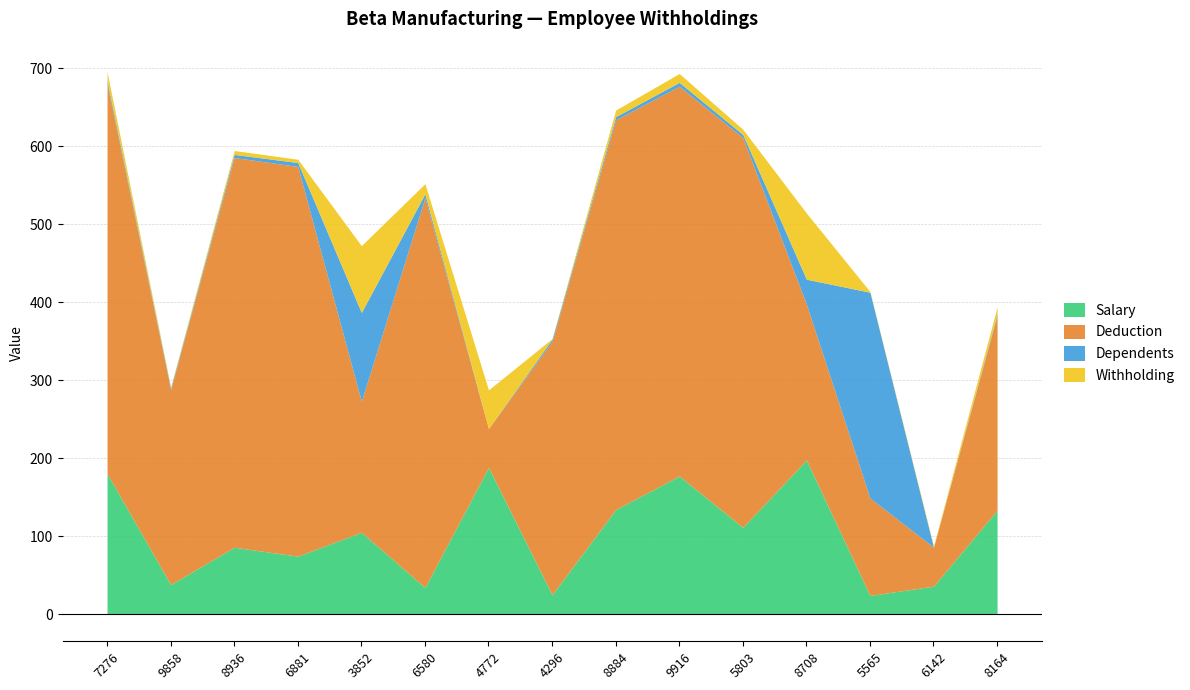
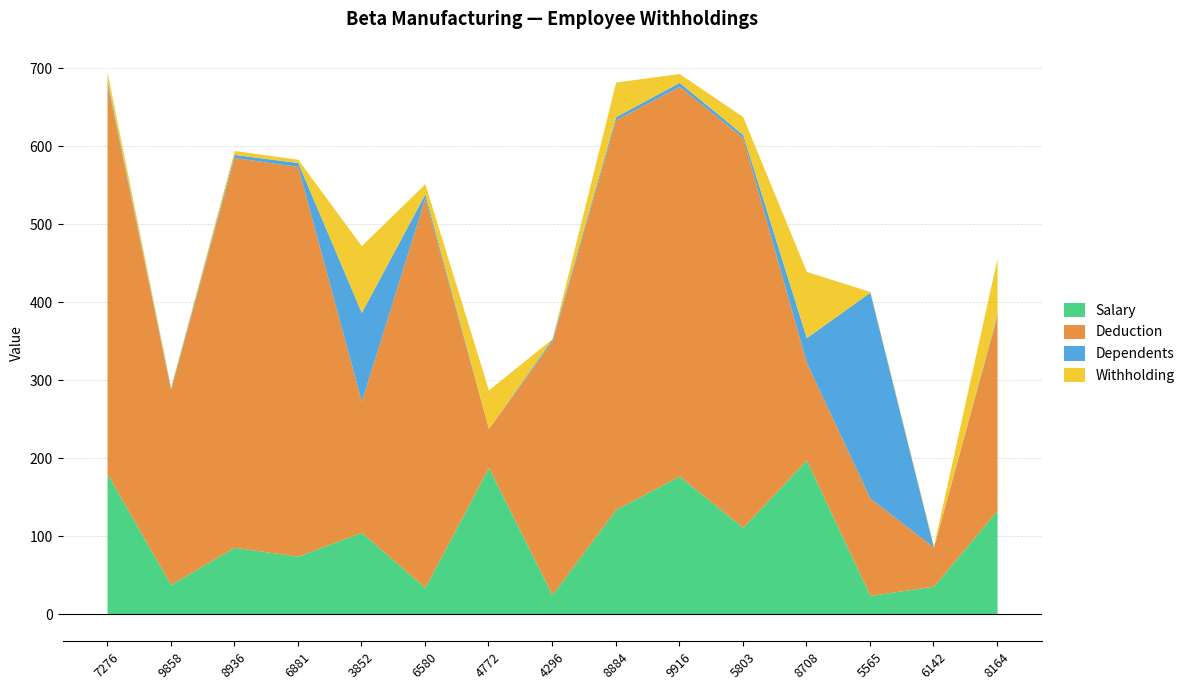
  {
    "Deduction": {
      "7276": 500,
      "8936": 500,
      "6881": 500,
      "3852": 170,
      "6580": 500,
      "8884": 500,
      "9916": 500,
      "5803": 500,
-     "8708": 200,
+     "8708": 130,
      "5565": 130
    },
    "Dependents": {
      "7276": 0,
      "8936": 0,
      "6881": 10,
      "3852": 110,
      "6580": 10,
      "8884": 0,
      "9916": 10,
      "5803": 0,
      "8708": 30
    },
    "Withholding": {
      "7276": 10,
      "8936": 10,
      "6881": 0,
      "3852": 90,
      "6580": 10,
      "4772": 50,
-     "8884": 10,
+     "8884": 40,
      "9916": 10,
-     "5803": 10,
+     "5803": 20,
      "8708": 80,
-     "8164": 10
+     "8164": 70
    }
  }
